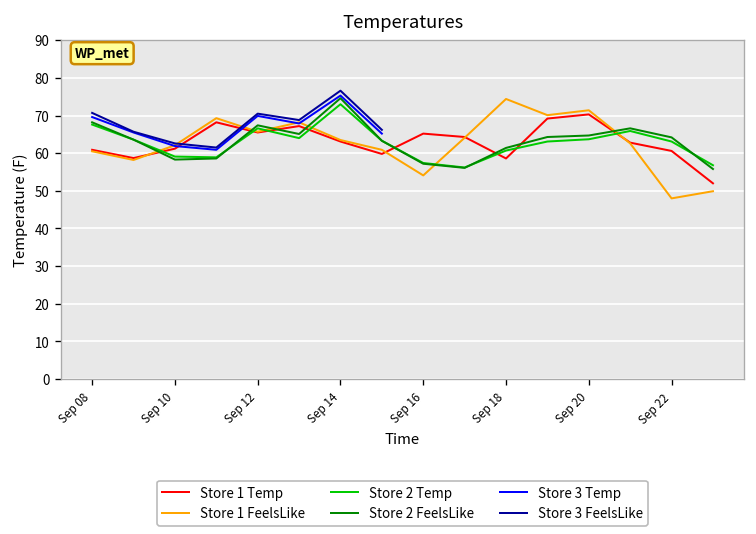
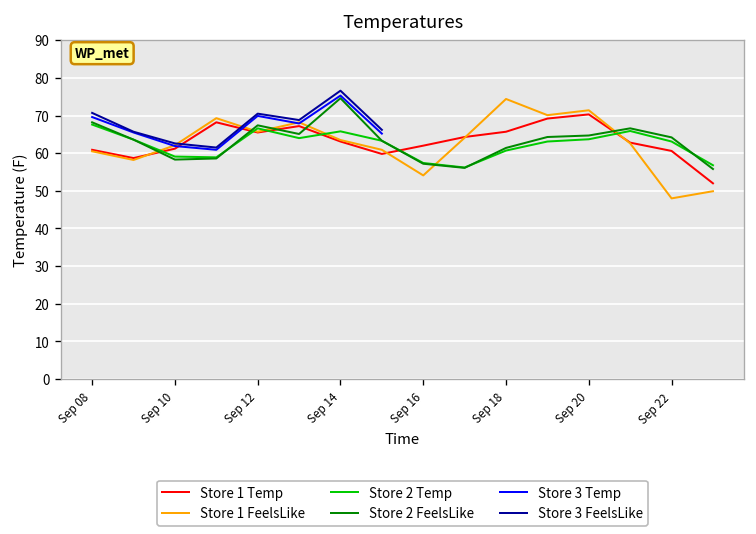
  {
    "Store 1 Temp": {
-     "Sep 16": 65,
-     "Sep 18": 59,
+     "Sep 16": 62,
+     "Sep 18": 66,
      "Sep 20": 70,
      "Sep 22": 61
    },
    "Store 1 FeelsLike": {
      "Sep 16": 54,
      "Sep 18": 74,
      "Sep 20": 71,
      "Sep 22": 48
    },
    "Store 2 Temp": {
-     "Sep 14": 73,
+     "Sep 14": 66,
      "Sep 20": 64,
      "Sep 22": 63
    },
    "Store 2 FeelsLike": {
      "Sep 20": 65,
      "Sep 22": 64
    },
    "Store 3 Temp": {
      "Sep 08": 70
    },
    "Store 3 FeelsLike": {
      "Sep 08": 71,
      "Sep 14": 77
    }
  }
